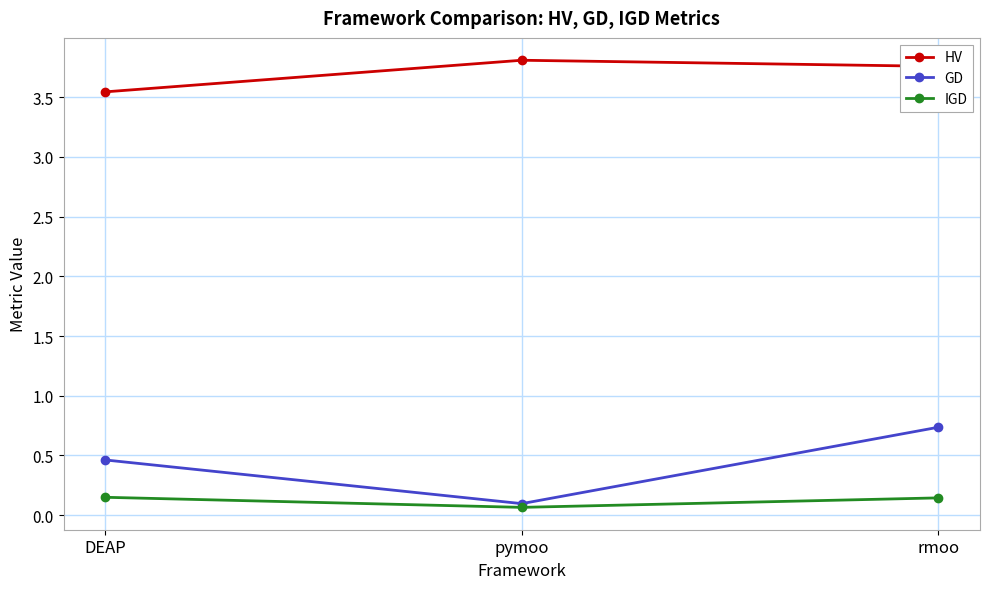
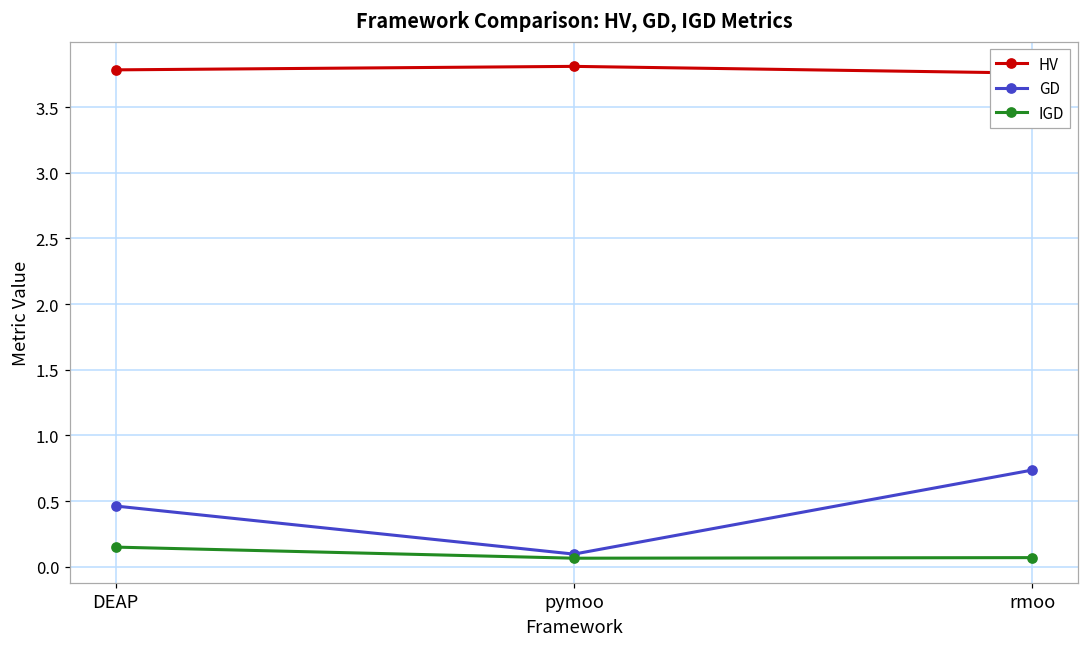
  {
    "HV": {
-     "DEAP": 3.55,
+     "DEAP": 3.78,
      "pymoo": 3.81
    },
    "GD": {
      "DEAP": 0.46,
      "pymoo": 0.10,
      "rmoo": 0.74
    },
    "IGD": {
      "DEAP": 0.15,
      "pymoo": 0.07,
-     "rmoo": 0.14
+     "rmoo": 0.07
    }
  }
